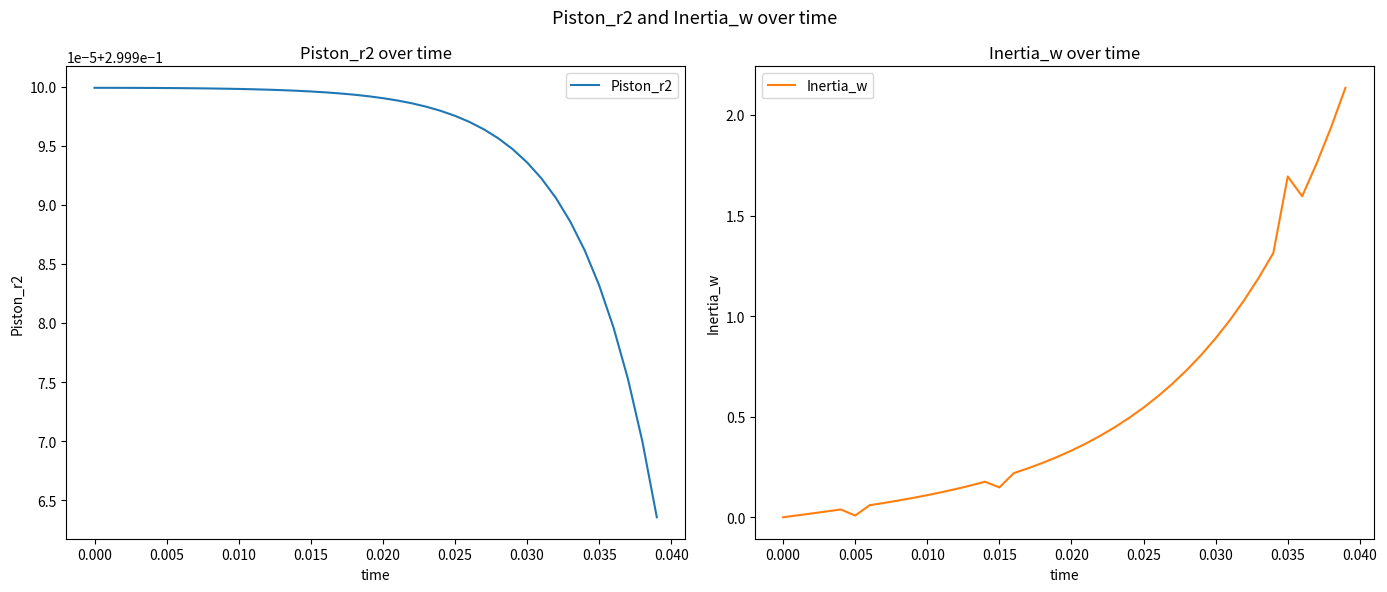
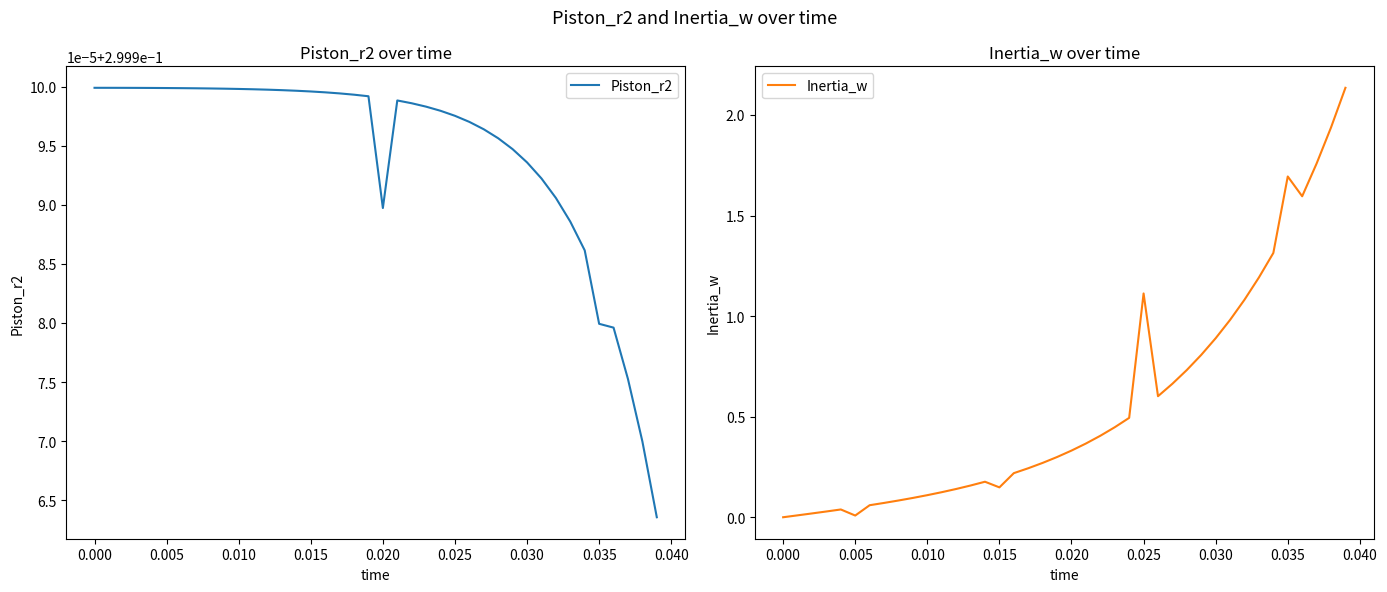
  {
    "Piston_r2 over time": {
      "0.000": 0.2999999,
      "0.005": 0.2999999,
      "0.010": 0.2999998,
      "0.015": 0.2999996,
-     "0.020": 0.2999990,
+     "0.020": 0.2999897,
      "0.025": 0.2999976,
      "0.030": 0.2999936,
-     "0.035": 0.2999832
+     "0.035": 0.2999799
    },
    "Inertia_w over time": {
      "0.000": 0.00,
      "0.005": 0.01,
      "0.010": 0.11,
      "0.015": 0.15,
      "0.020": 0.33,
-     "0.025": 0.55,
+     "0.025": 1.11,
      "0.030": 0.89,
      "0.035": 1.69
    }
  }
